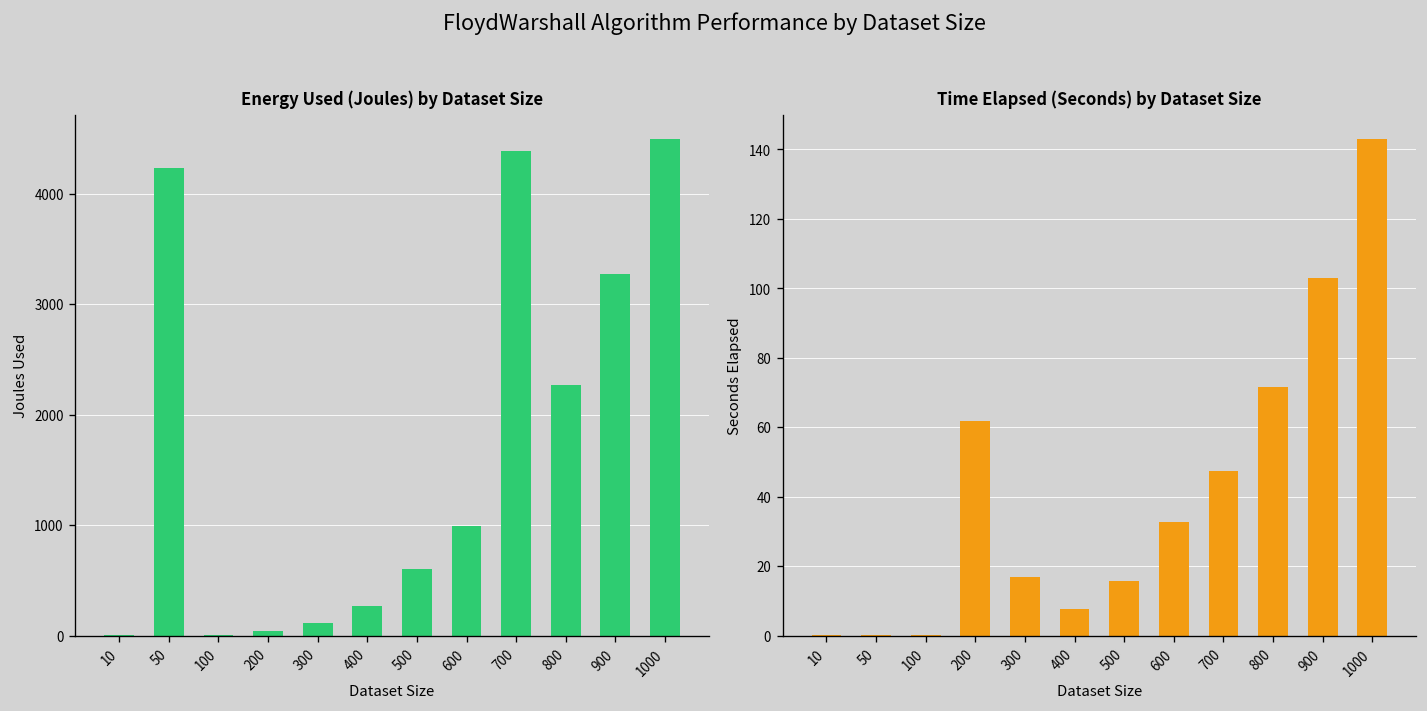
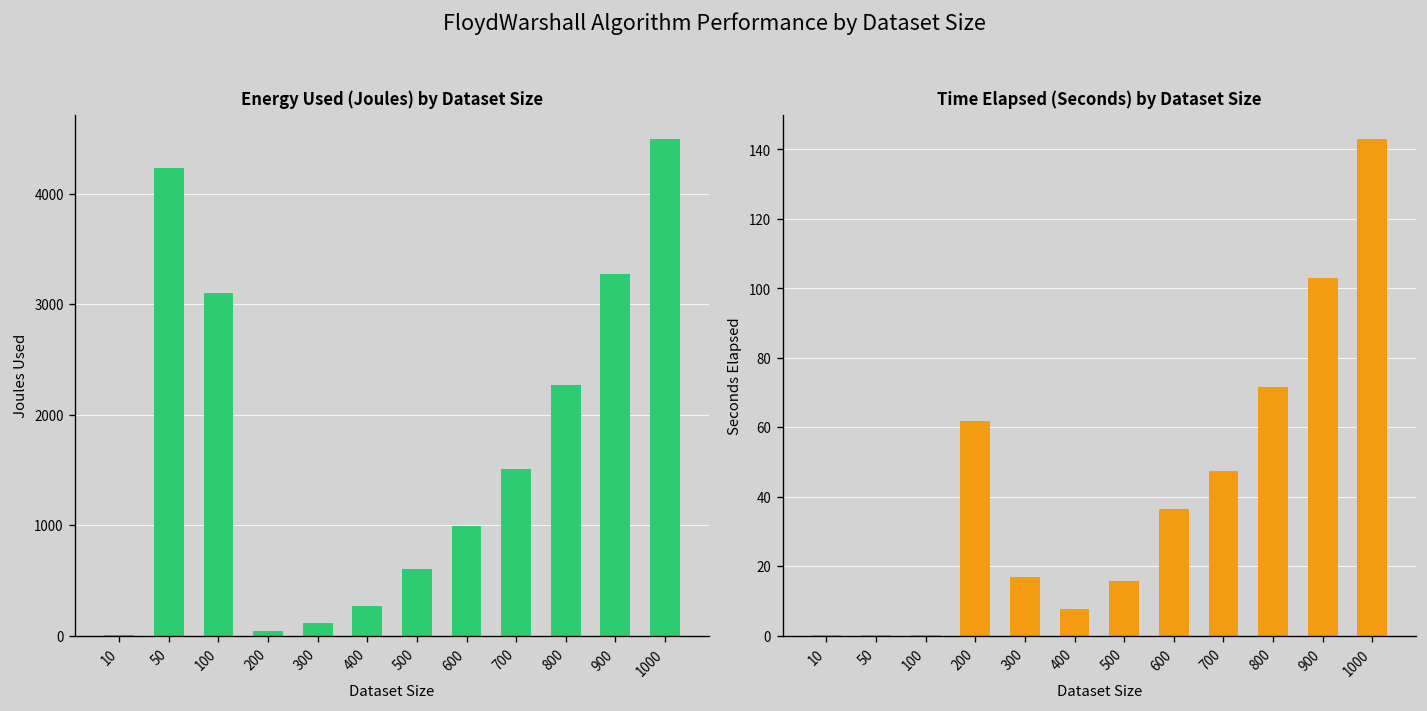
  {
    "Energy Used (Joules) by Dataset Size": {
      "50": 4200,
-     "100": 0,
+     "100": 3100,
      "200": 0,
      "300": 100,
      "400": 300,
      "500": 600,
      "600": 1000,
-     "700": 4400,
+     "700": 1500,
      "800": 2300,
      "900": 3300,
      "1000": 4500
    },
    "Time Elapsed (Seconds) by Dataset Size": {
      "200": 62,
      "300": 17,
      "400": 8,
      "500": 16,
-     "600": 33,
+     "600": 37,
      "700": 47,
      "800": 72,
      "900": 103,
      "1000": 143
    }
  }
